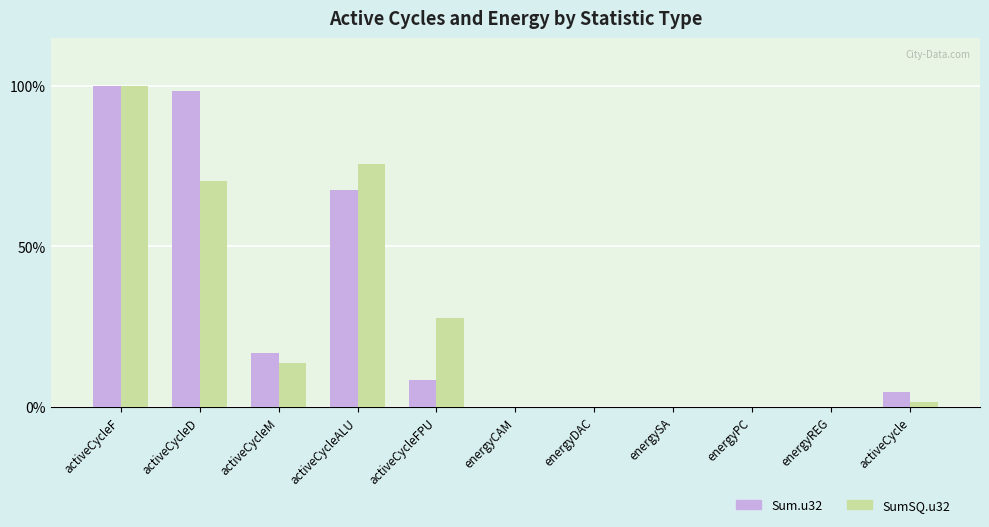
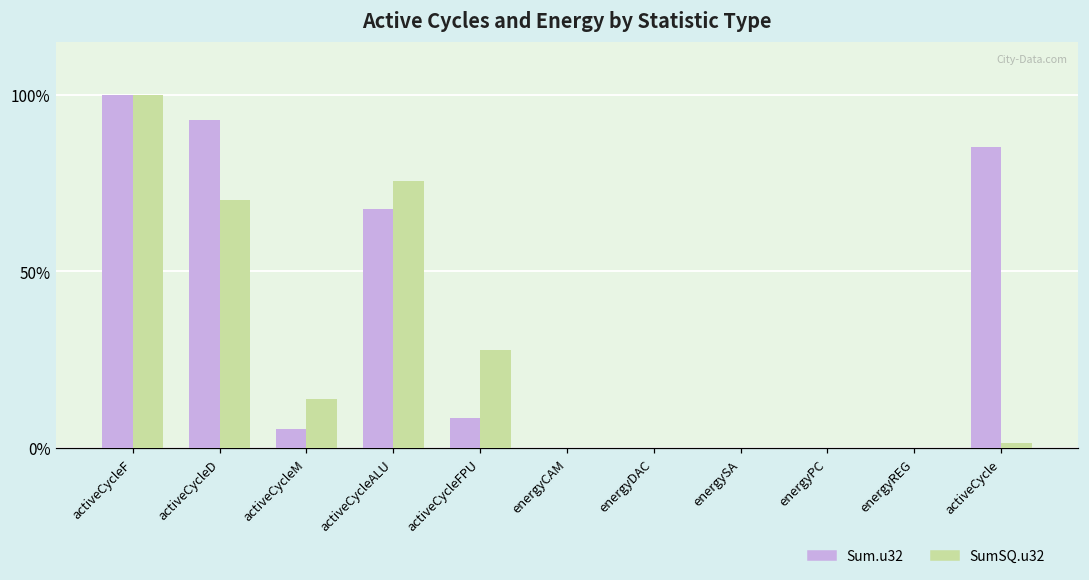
  {
    "Sum.u32": {
      "activeCycleF": "100%",
-     "activeCycleD": "98%",
-     "activeCycleM": "17%",
+     "activeCycleD": "93%",
+     "activeCycleM": "5%",
      "activeCycleALU": "68%",
      "activeCycleFPU": "8%",
      "energyCAM": "0%",
      "energyDAC": "0%",
      "energySA": "0%",
      "energyPC": "0%",
      "energyREG": "0%",
-     "activeCycle": "5%"
+     "activeCycle": "85%"
    },
    "SumSQ.u32": {
      "activeCycleF": "100%",
      "activeCycleD": "70%",
      "activeCycleM": "14%",
      "activeCycleALU": "76%",
      "activeCycleFPU": "28%",
      "energyCAM": "0%",
      "energyDAC": "0%",
      "energySA": "0%",
      "energyPC": "0%",
      "energyREG": "0%",
      "activeCycle": "1%"
    }
  }
